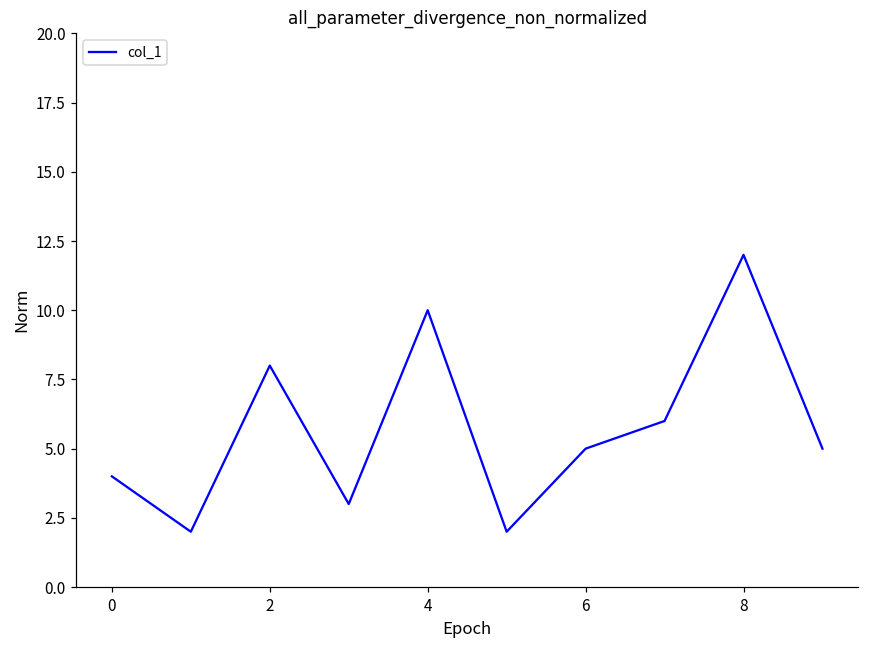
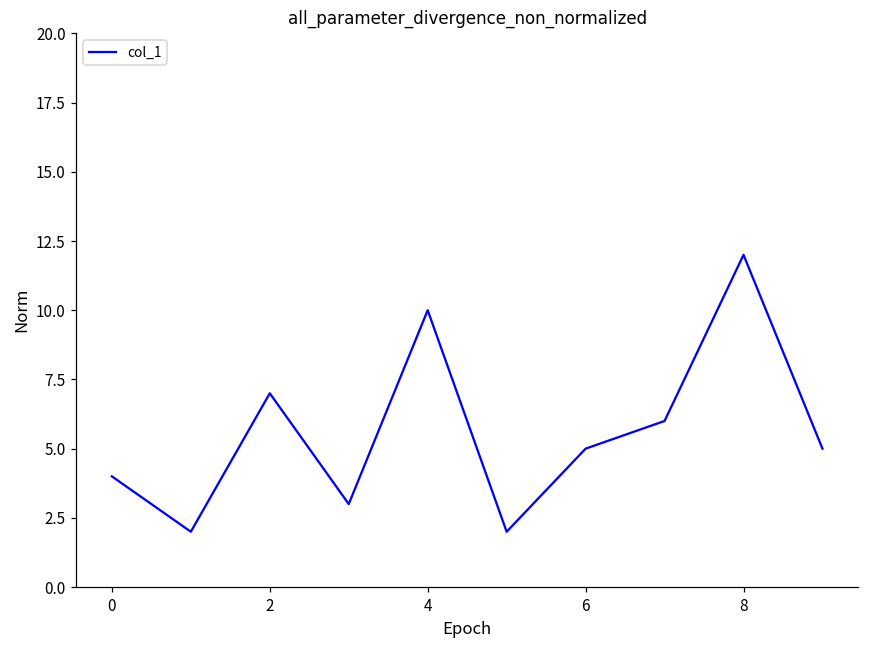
  {
    "0": 4,
-   "2": 8,
+   "2": 7,
    "4": 10,
    "6": 5,
    "8": 12
  }
